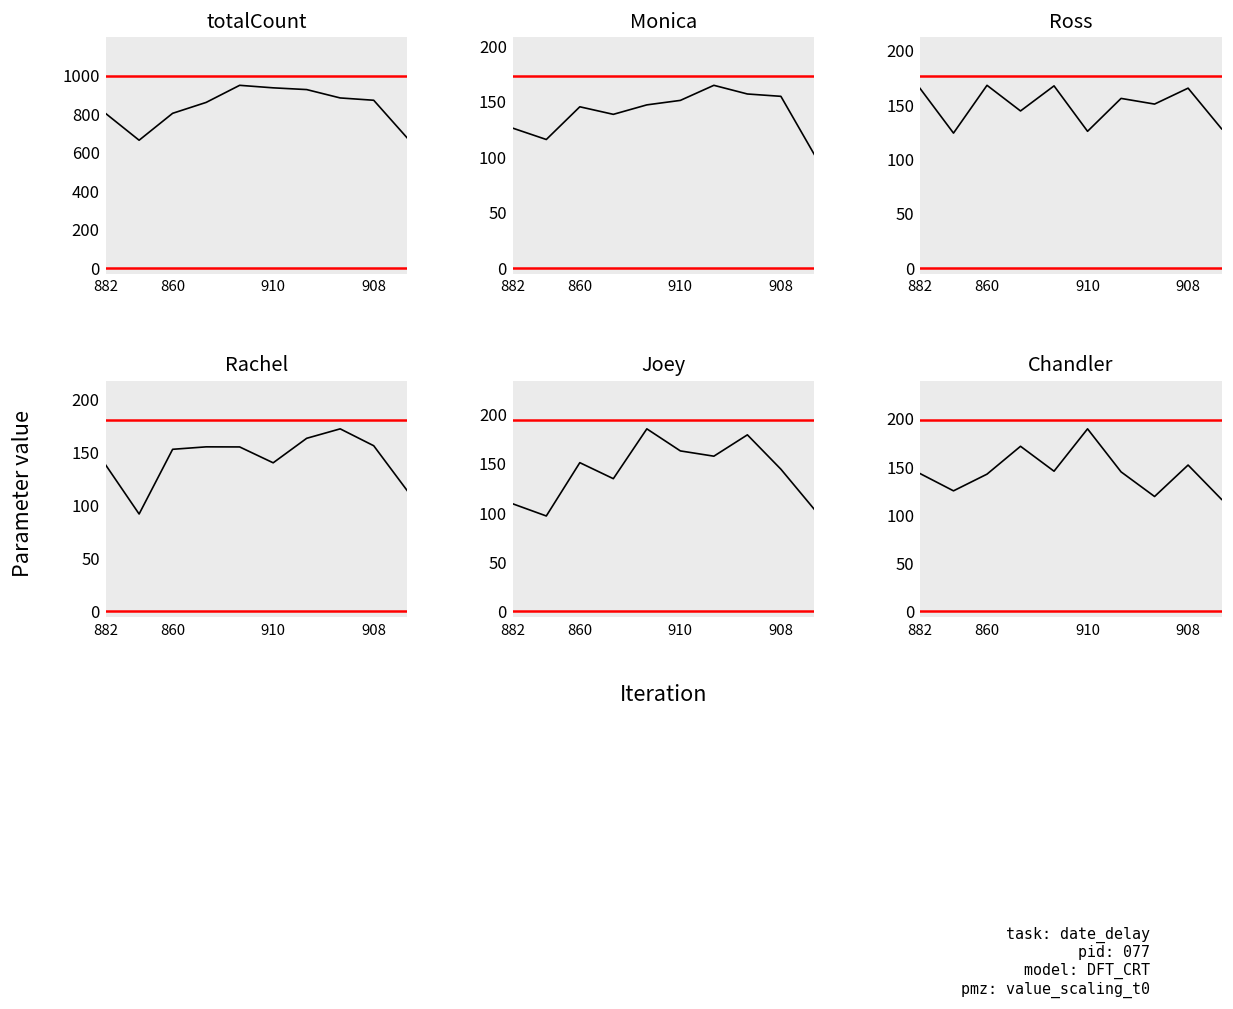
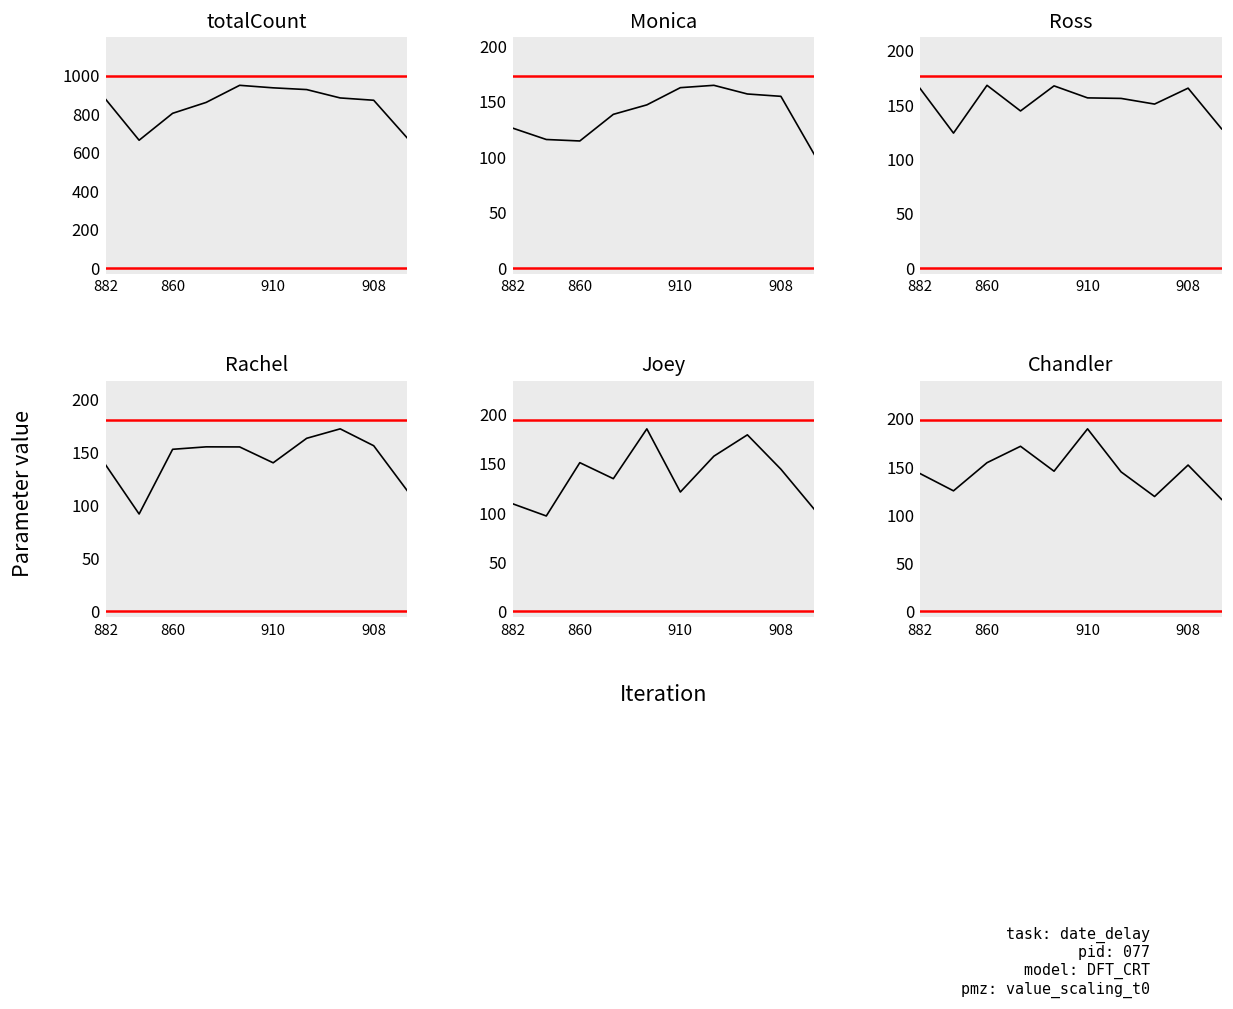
  {
    "totalCount": {
-     "882": 800,
+     "882": 880,
      "860": 800,
      "910": 940,
      "908": 870
    },
    "Monica": {
      "882": 130,
-     "860": 140,
-     "910": 150,
+     "860": 110,
+     "910": 160,
      "908": 150
    },
    "Ross": {
      "882": 160,
      "860": 170,
-     "910": 130,
+     "910": 160,
      "908": 170
    },
    "Rachel": {
      "882": 140,
      "860": 150,
      "910": 140,
      "908": 160
    },
    "Joey": {
      "882": 110,
      "860": 150,
-     "910": 160,
+     "910": 120,
      "908": 140
    },
    "Chandler": {
      "882": 140,
-     "860": 140,
+     "860": 150,
      "910": 190,
      "908": 150
    }
  }
